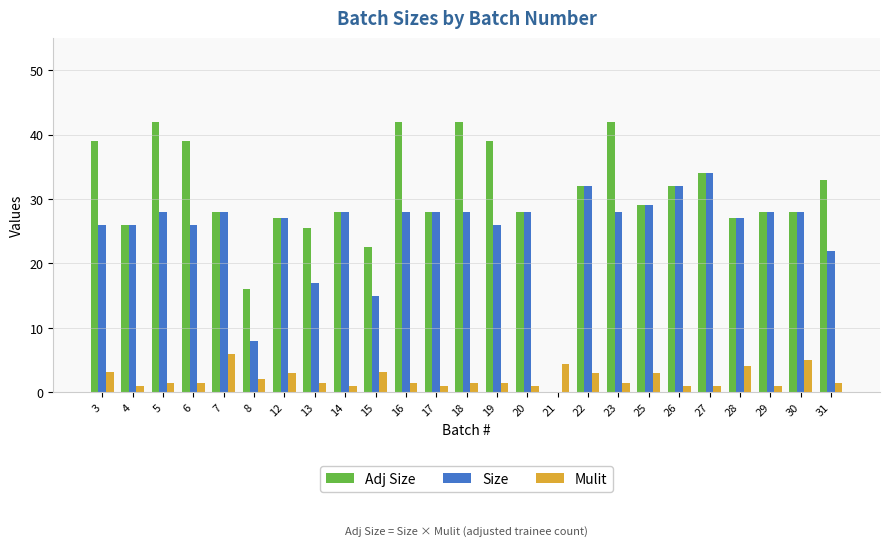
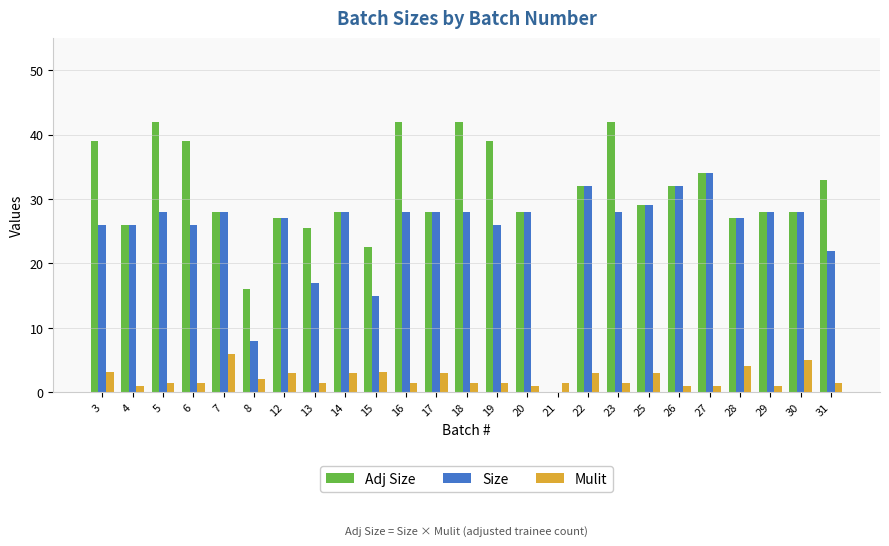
  {
    "Adj Size": {
      "3": 39,
      "4": 26,
      "5": 42,
      "6": 39,
      "7": 28,
      "8": 16,
      "12": 27,
      "13": 26,
      "14": 28,
      "15": 23,
      "16": 42,
      "17": 28,
      "18": 42,
      "19": 39,
      "20": 28,
      "21": 0,
      "22": 32,
      "23": 42,
      "25": 29,
      "26": 32,
      "27": 34,
      "28": 27,
      "29": 28,
      "30": 28,
      "31": 33
    },
    "Size": {
      "3": 26,
      "4": 26,
      "5": 28,
      "6": 26,
      "7": 28,
      "8": 8,
      "12": 27,
      "13": 17,
      "14": 28,
      "15": 15,
      "16": 28,
      "17": 28,
      "18": 28,
      "19": 26,
      "20": 28,
      "21": 0,
      "22": 32,
      "23": 28,
      "25": 29,
      "26": 32,
      "27": 34,
      "28": 27,
      "29": 28,
      "30": 28,
      "31": 22
    },
    "Mulit": {
      "3": 3,
      "4": 1,
      "5": 2,
      "6": 2,
      "7": 6,
      "8": 2,
      "12": 3,
      "13": 2,
-     "14": 1,
+     "14": 3,
      "15": 3,
      "16": 2,
-     "17": 1,
+     "17": 3,
      "18": 2,
      "19": 2,
      "20": 1,
-     "21": 4,
+     "21": 2,
      "22": 3,
      "23": 2,
      "25": 3,
      "26": 1,
      "27": 1,
      "28": 4,
      "29": 1,
      "30": 5,
      "31": 2
    }
  }
